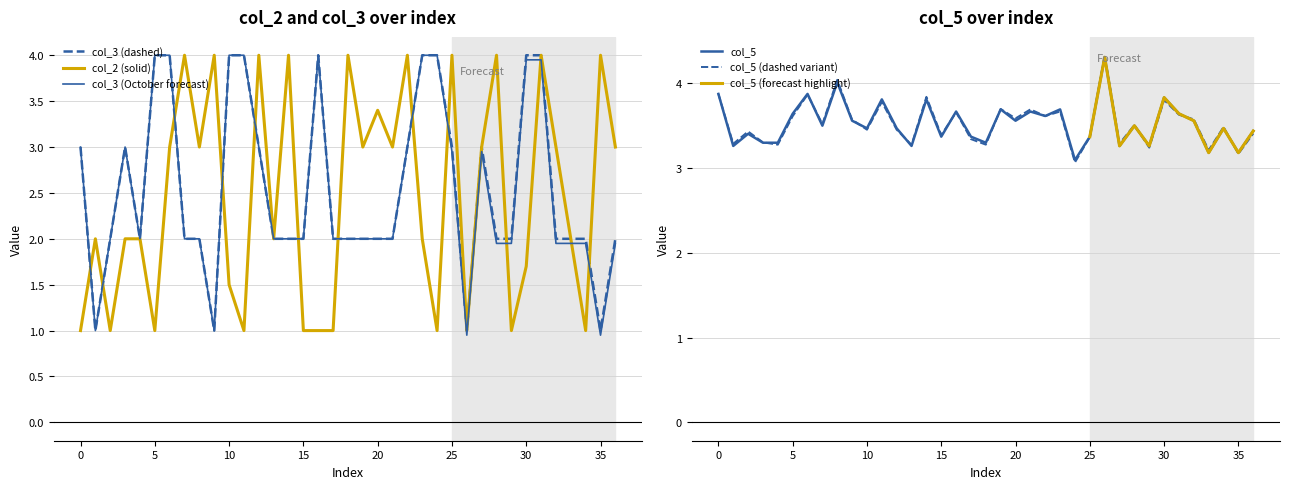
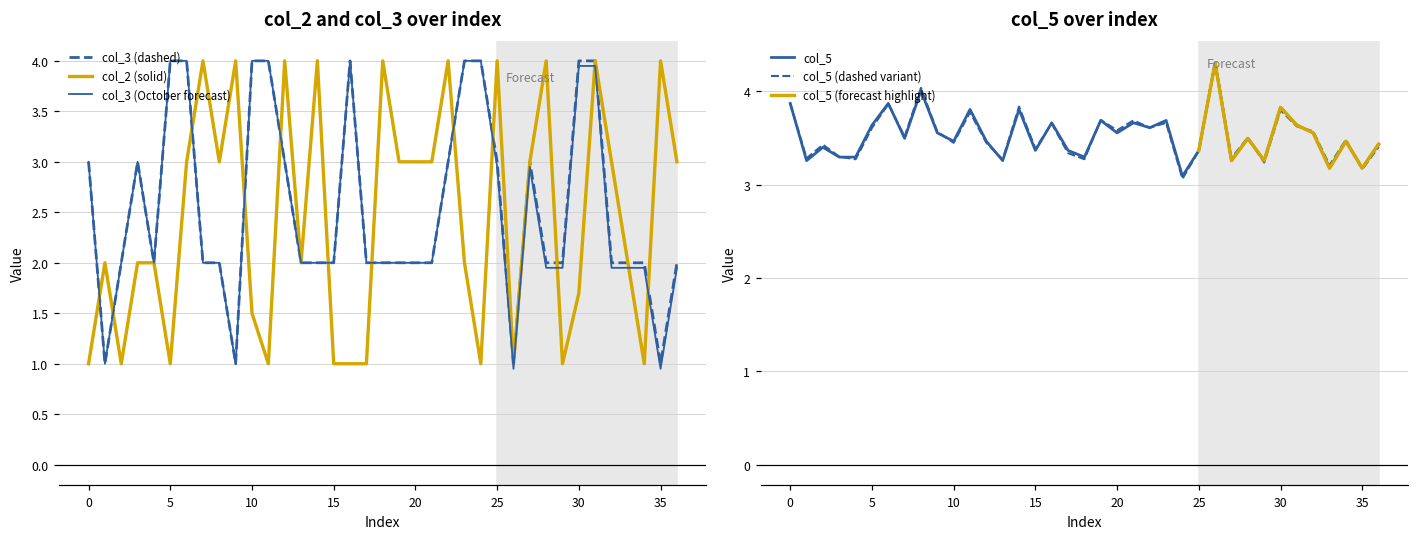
  {
    "col_2 and col_3 over index": {
      "col_2 (solid)": {
        "0": 1.0,
        "5": 1.0,
        "10": 1.5,
        "15": 1.0,
-       "20": 3.4,
+       "20": 3.0,
        "25": 4.0,
        "30": 1.7,
        "35": 4.0
      }
    }
  }
